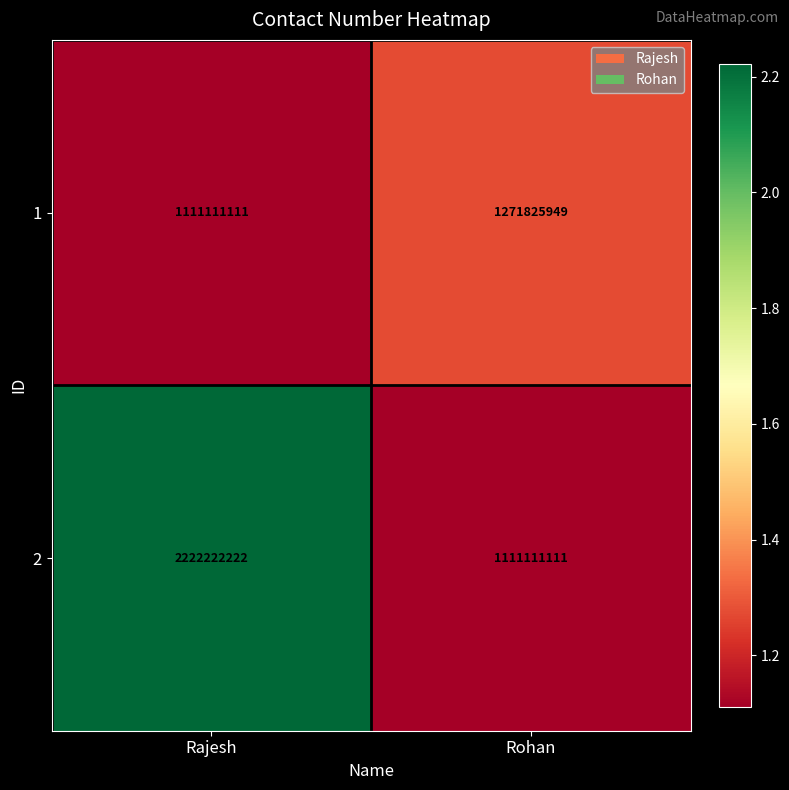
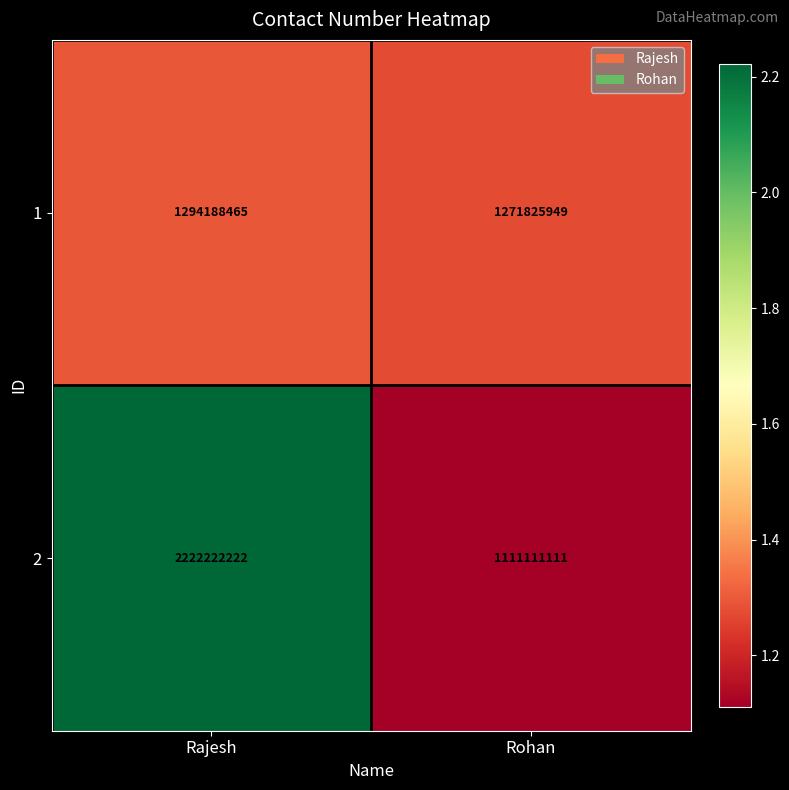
  {
    "1": {
-     "Rajesh": 1111111111,
+     "Rajesh": 1294188465,
      "Rohan": 1271825949
    },
    "2": {
      "Rajesh": 2222222222,
      "Rohan": 1111111111
    }
  }
